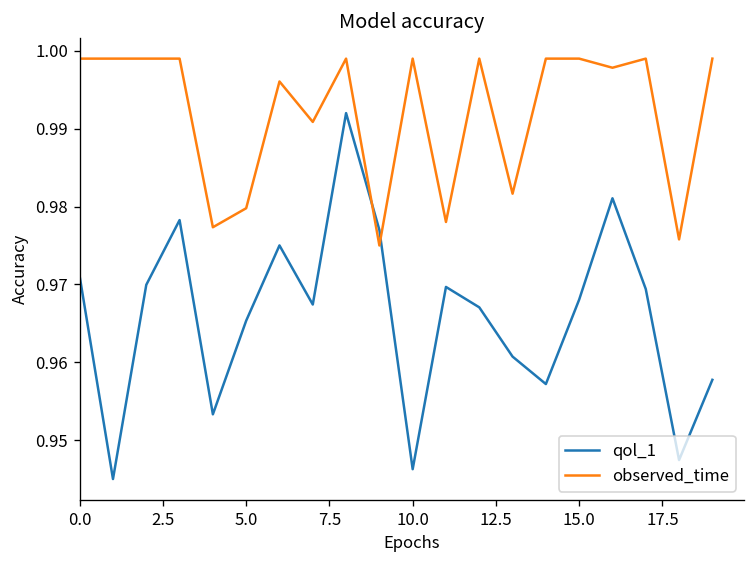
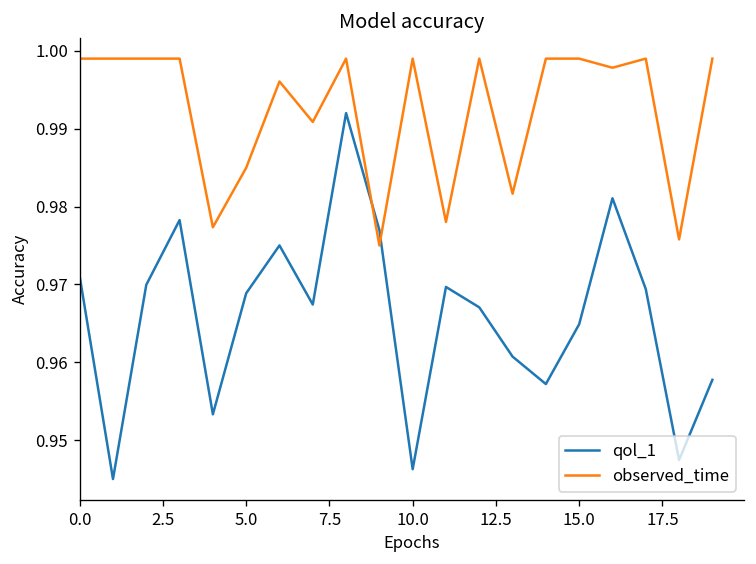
  {
    "qol_1": {
      "0.0": 0.971,
-     "5.0": 0.965,
+     "5.0": 0.969,
      "10.0": 0.946,
-     "15.0": 0.968
+     "15.0": 0.965
    },
    "observed_time": {
      "0.0": 0.999,
-     "5.0": 0.980,
+     "5.0": 0.985,
      "10.0": 0.999,
      "15.0": 0.999
    }
  }
